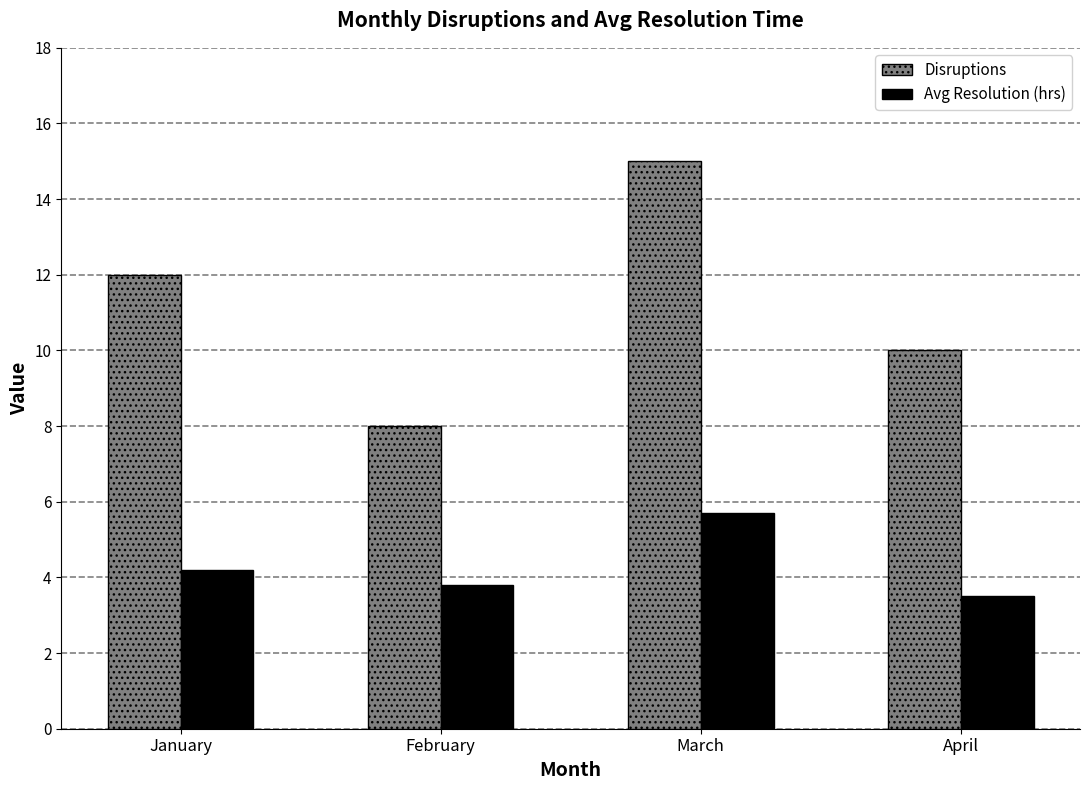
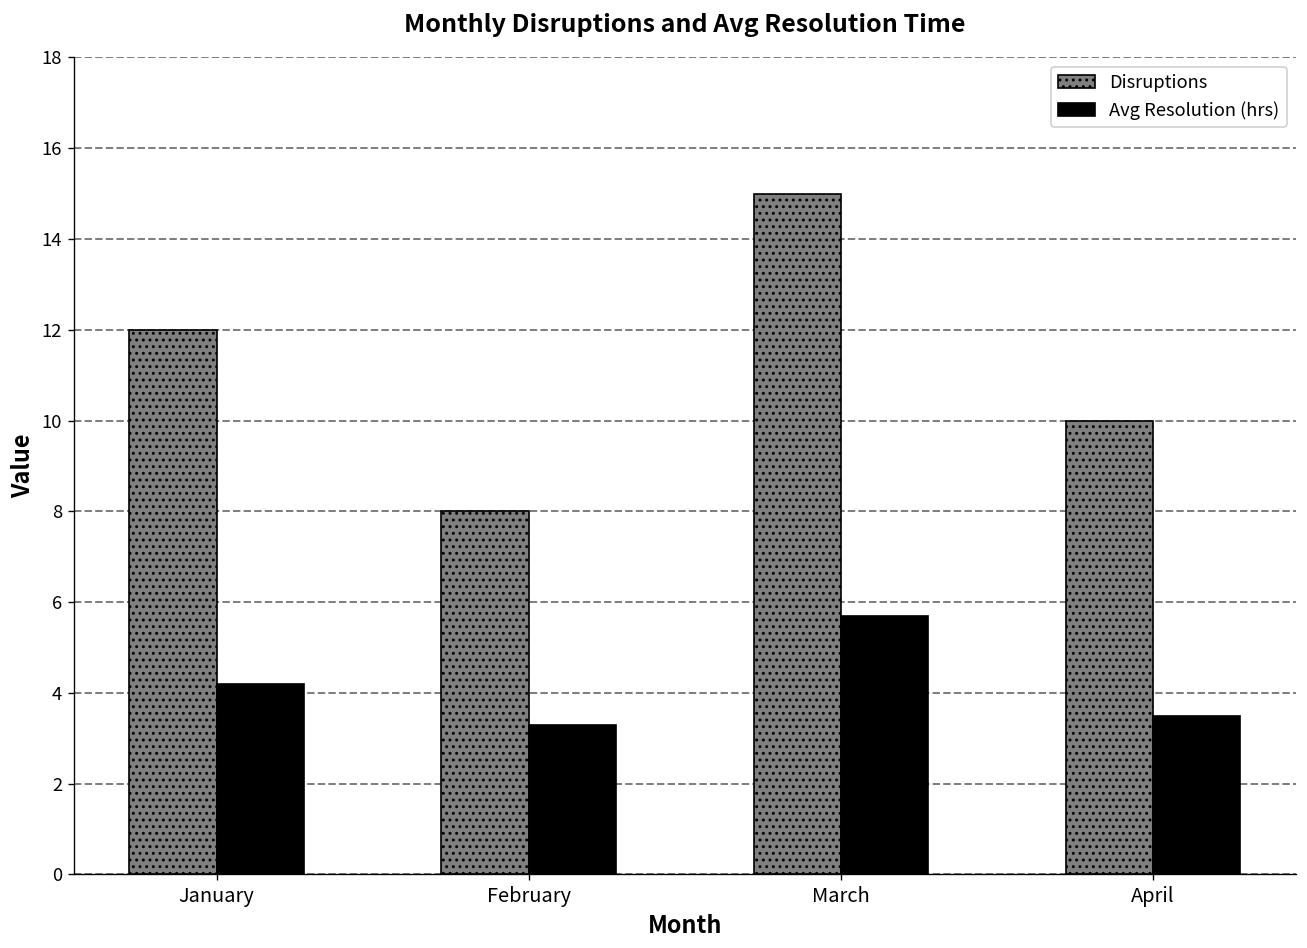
  {
    "Disruptions": {
      "January": 12.0,
      "February": 8.0,
      "March": 15.0,
      "April": 10.0
    },
    "Avg Resolution (hrs)": {
      "January": 4.2,
-     "February": 3.8,
+     "February": 3.3,
      "March": 5.7,
      "April": 3.5
    }
  }
